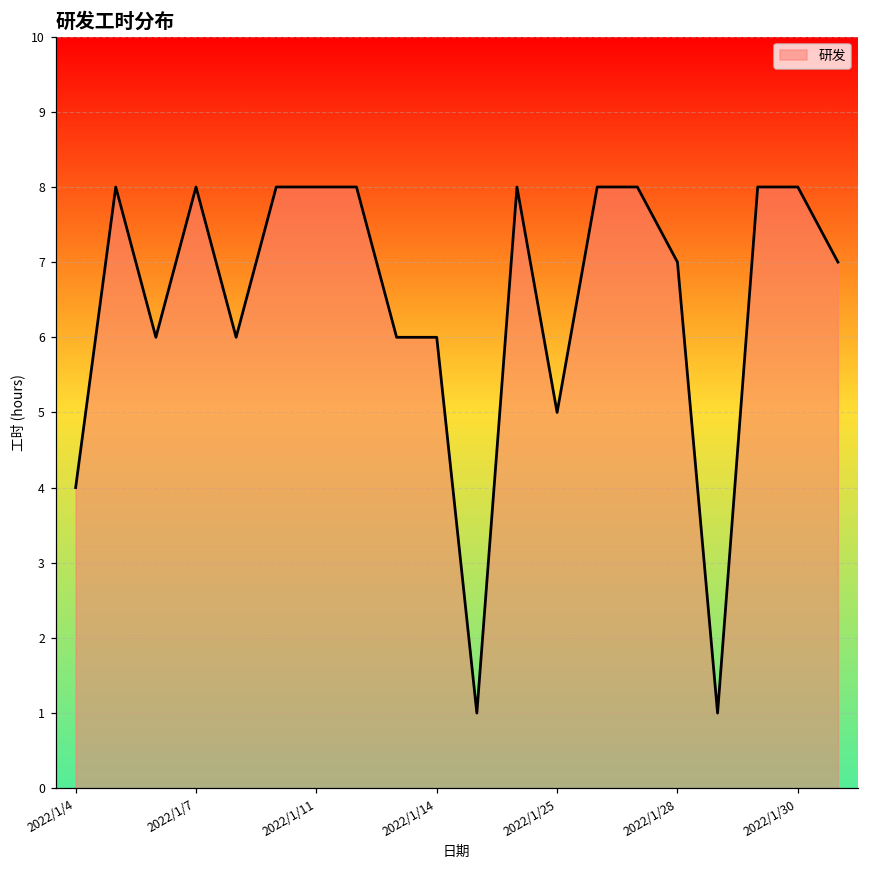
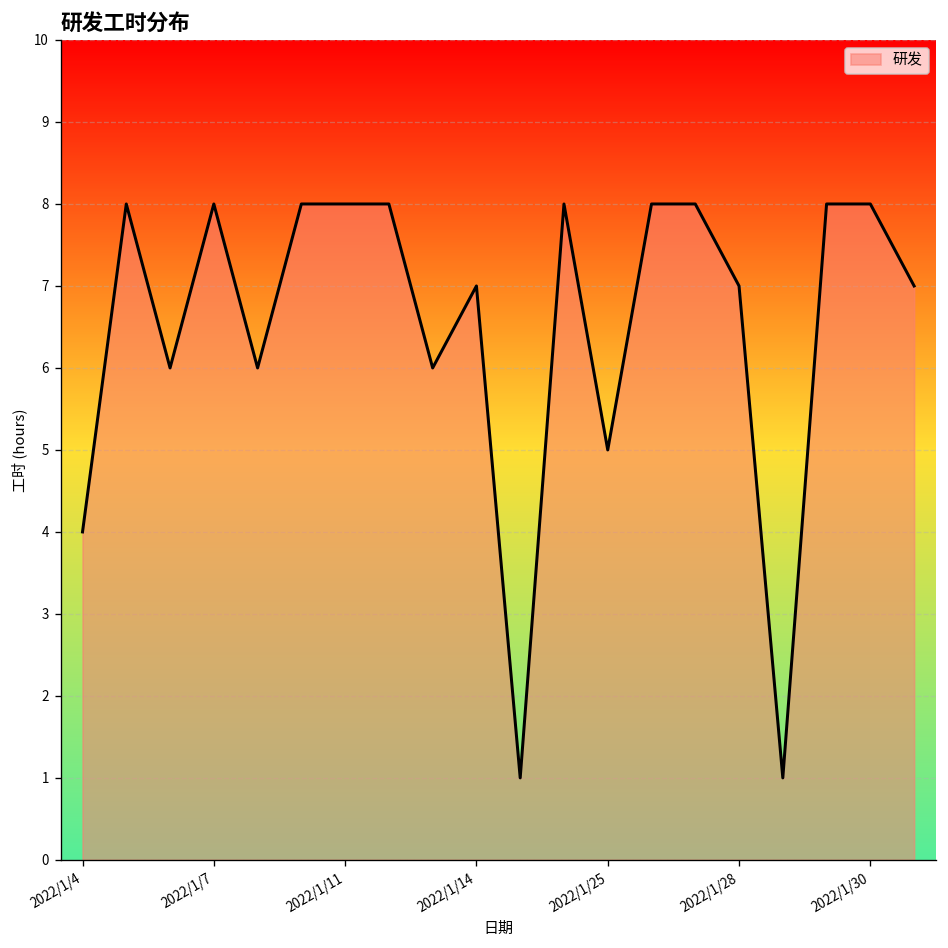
  {
    "2022/1/4": 4,
    "2022/1/7": 8,
    "2022/1/11": 8,
-   "2022/1/14": 6,
+   "2022/1/14": 7,
    "2022/1/25": 5,
    "2022/1/30": 8
  }
